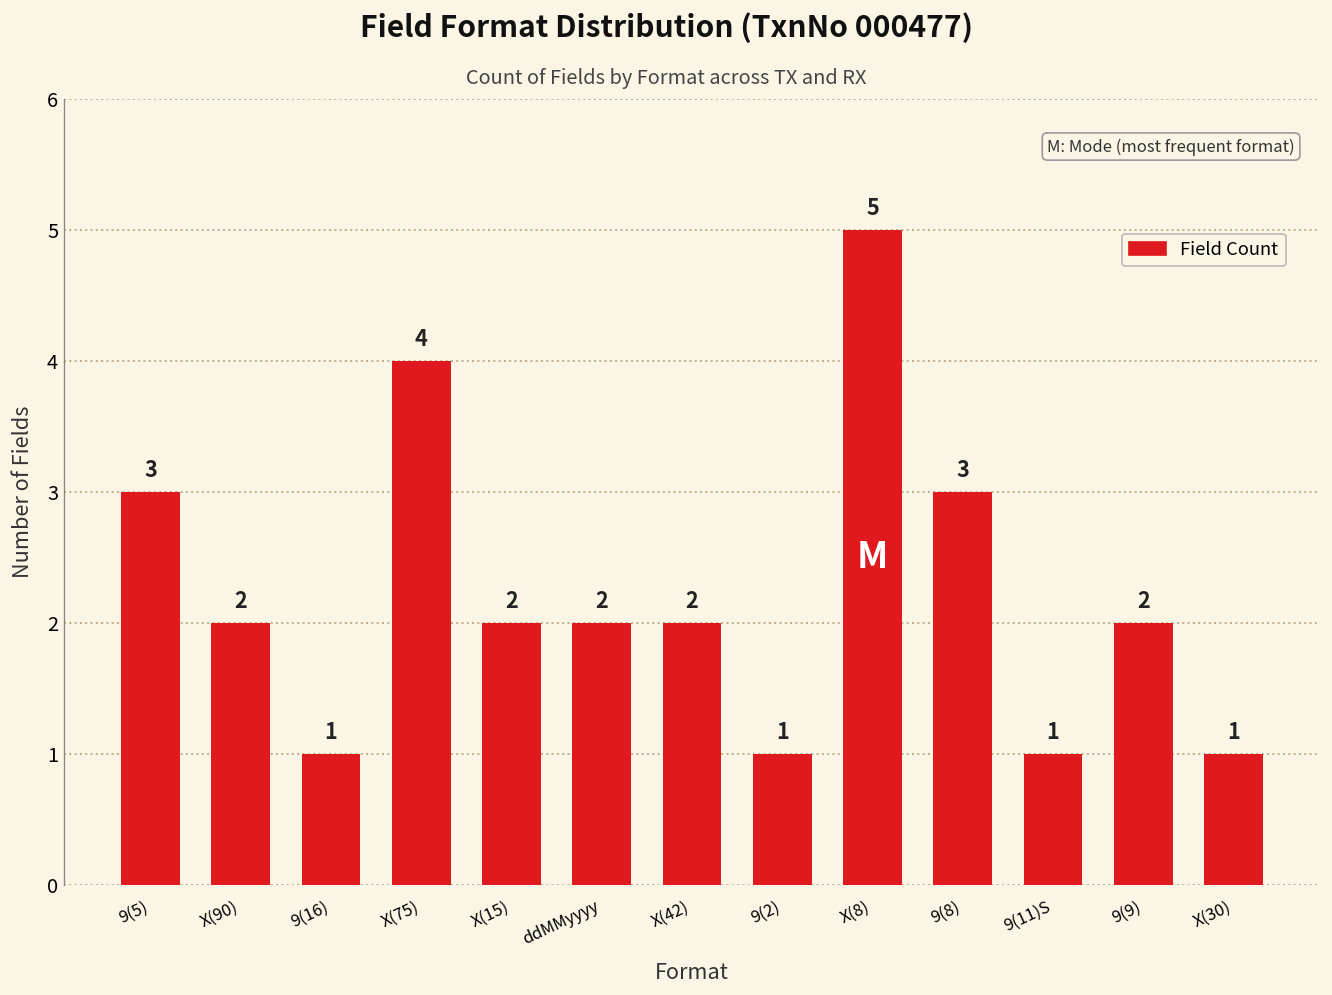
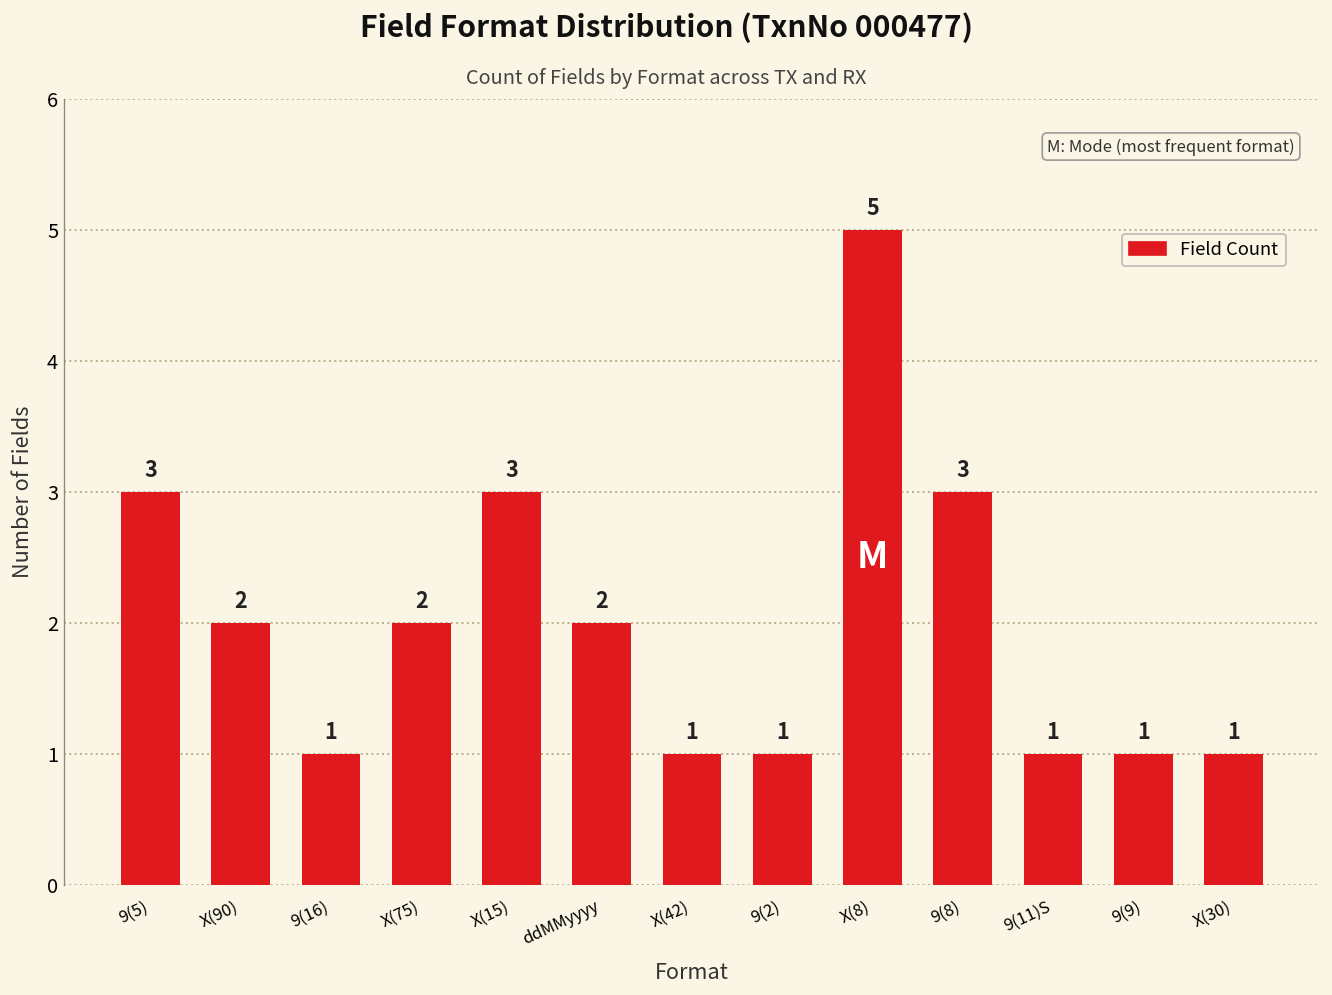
  {
    "9(5)": 3,
    "X(90)": 2,
    "9(16)": 1,
-   "X(75)": 4,
-   "X(15)": 2,
+   "X(75)": 2,
+   "X(15)": 3,
    "ddMMyyyy": 2,
-   "X(42)": 2,
+   "X(42)": 1,
    "9(2)": 1,
    "X(8)": 5,
    "9(8)": 3,
    "9(11)S": 1,
-   "9(9)": 2,
+   "9(9)": 1,
    "X(30)": 1
  }
